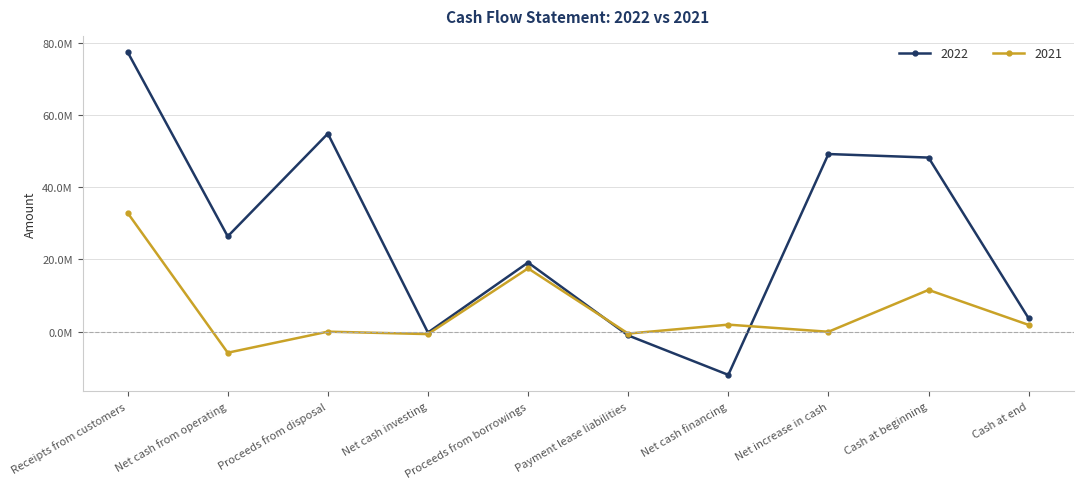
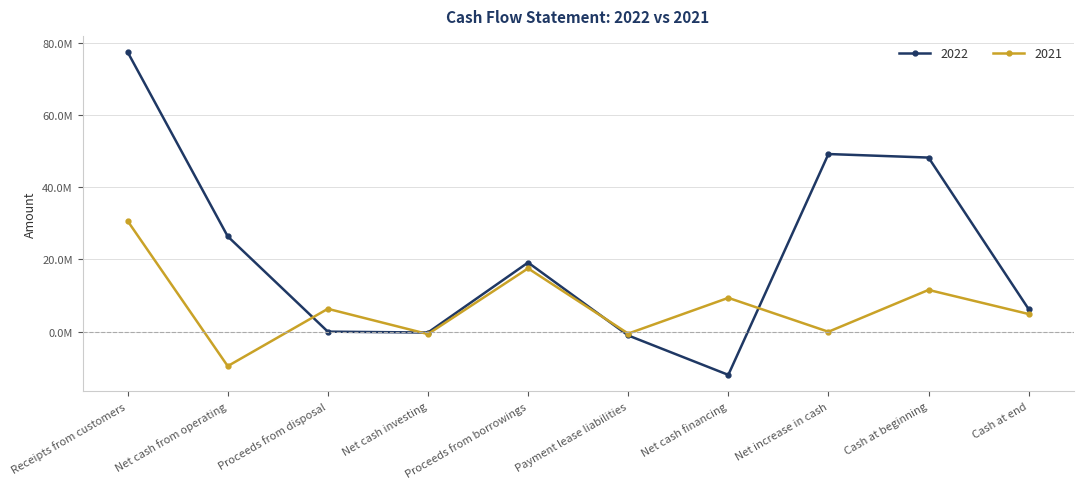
  {
    "2022": {
      "Receipts from customers": 77000000,
      "Net cash from operating": 26000000,
-     "Proceeds from disposal": 55000000,
+     "Proceeds from disposal": 0,
      "Proceeds from borrowings": 19000000,
      "Net cash financing": -12000000,
      "Net increase in cash": 49000000,
      "Cash at beginning": 48000000,
-     "Cash at end": 4000000
+     "Cash at end": 6000000
    },
    "2021": {
-     "Receipts from customers": 33000000,
-     "Net cash from operating": -6000000,
-     "Proceeds from disposal": 0,
+     "Receipts from customers": 31000000,
+     "Net cash from operating": -9000000,
+     "Proceeds from disposal": 6000000,
      "Proceeds from borrowings": 18000000,
-     "Net cash financing": 2000000,
+     "Net cash financing": 9000000,
      "Net increase in cash": 0,
      "Cash at beginning": 12000000,
-     "Cash at end": 2000000
+     "Cash at end": 5000000
    }
  }
